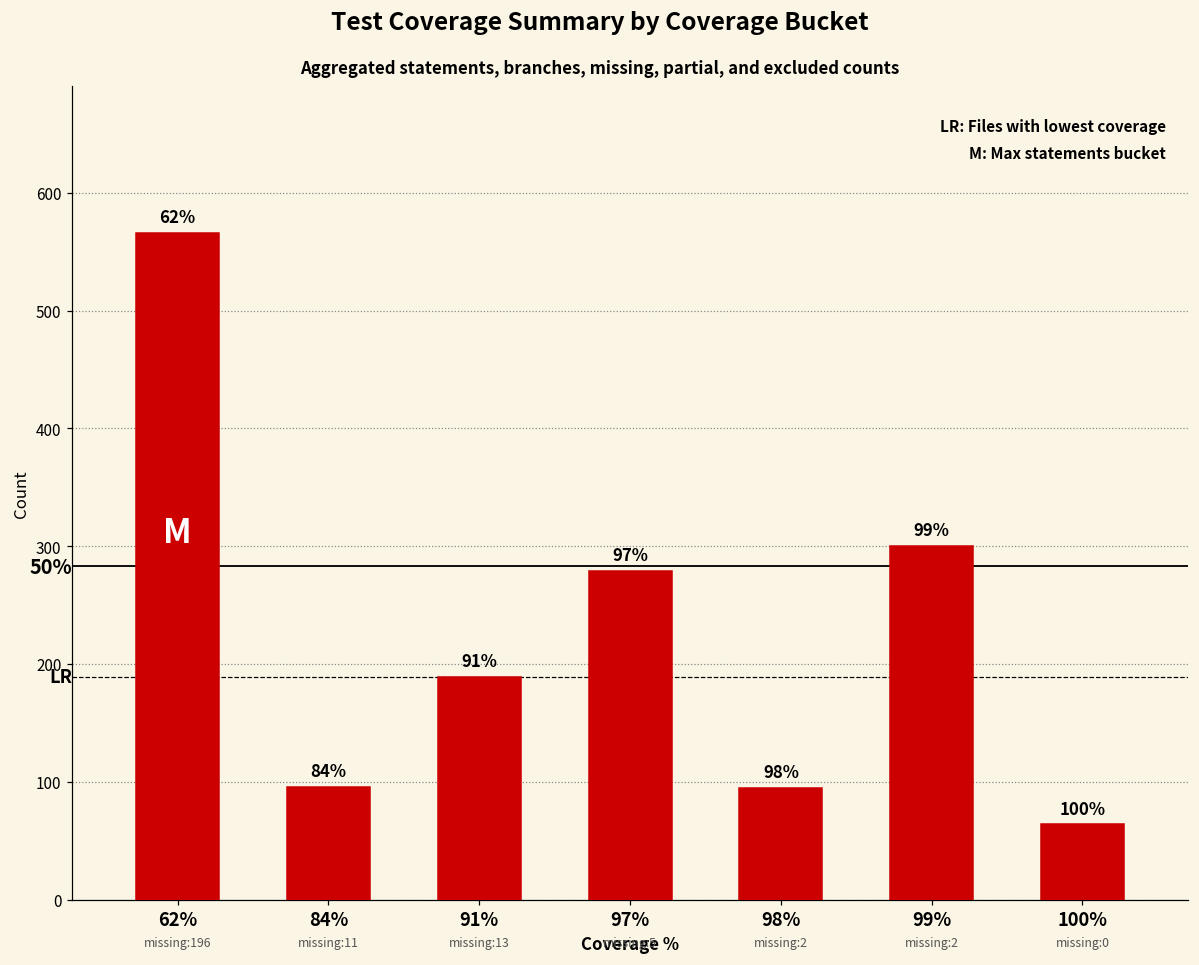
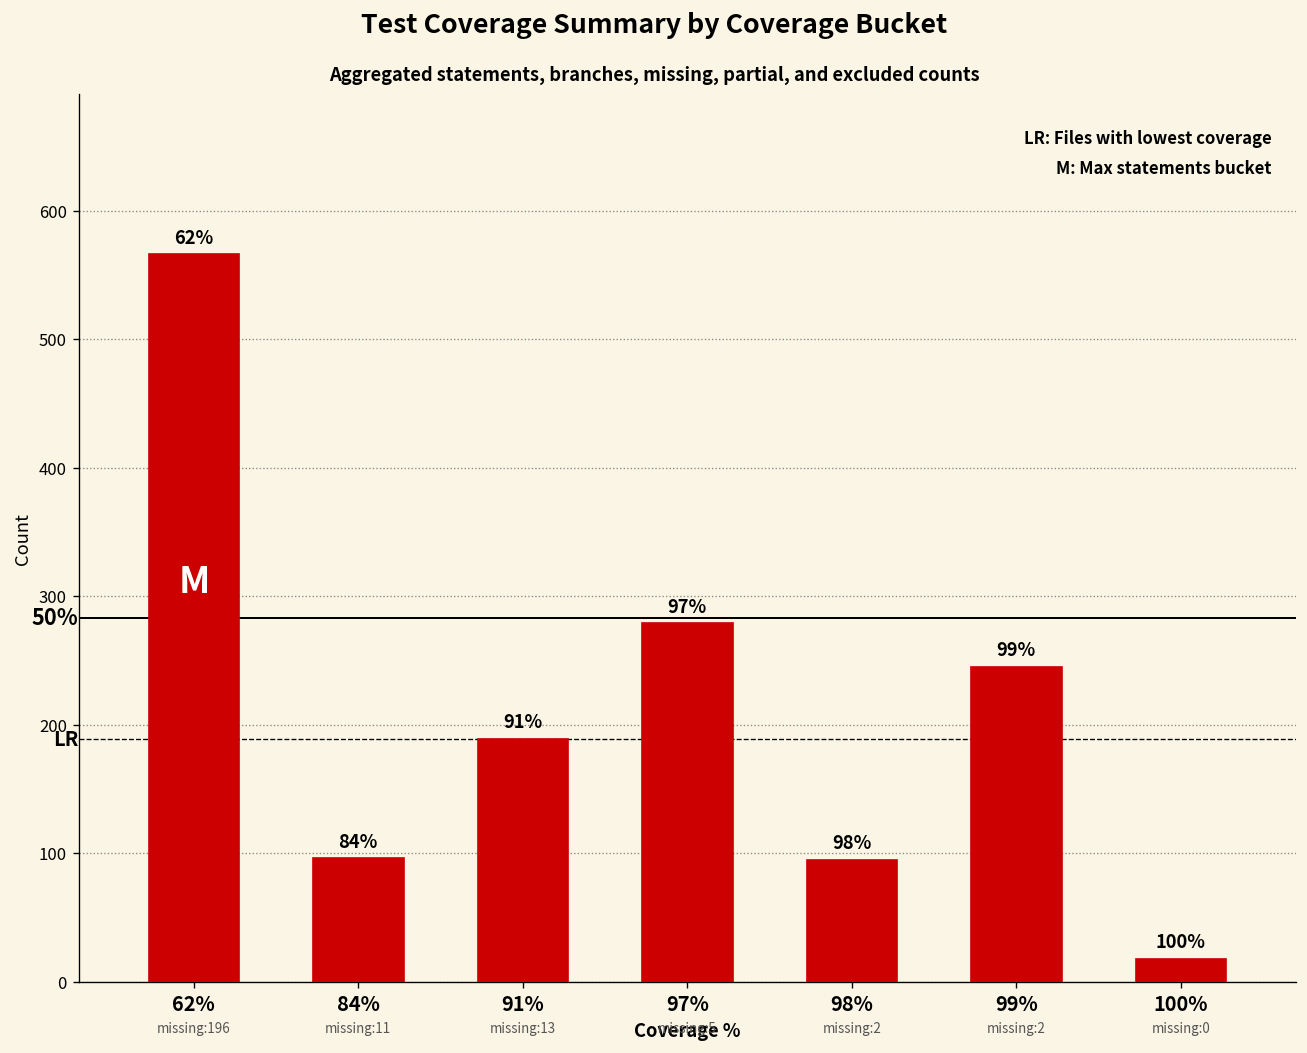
  {
-   "99%": 300,
-   "100%": 64
+   "99%": 245,
+   "100%": 18
  }
